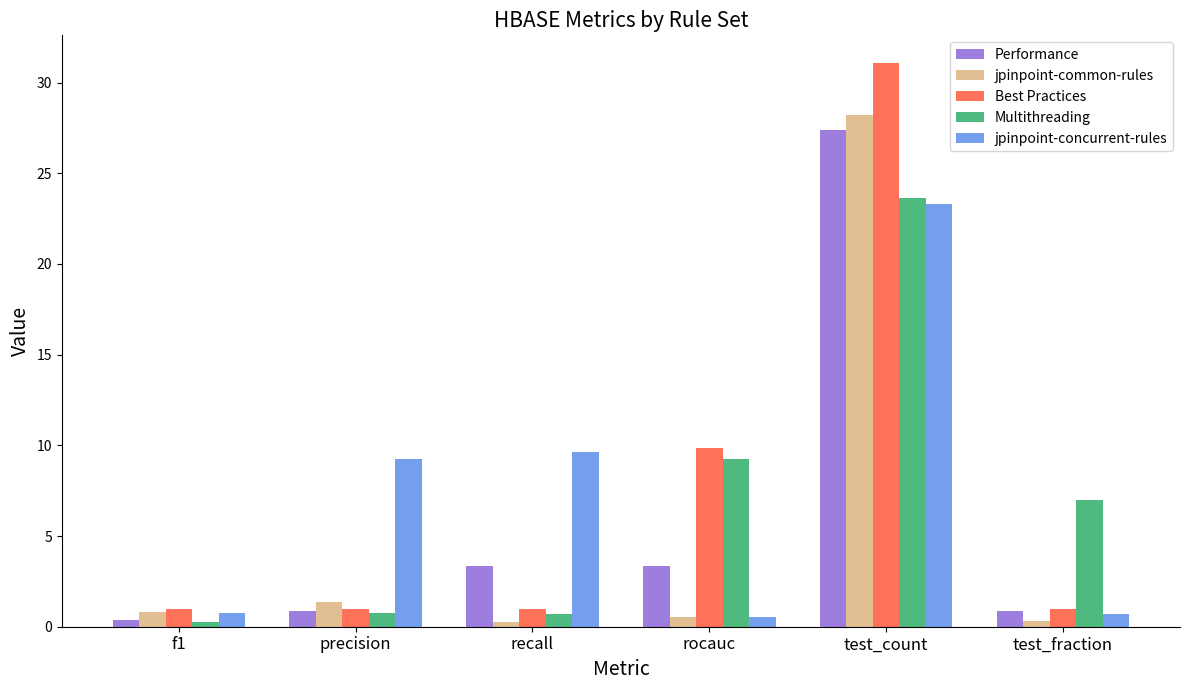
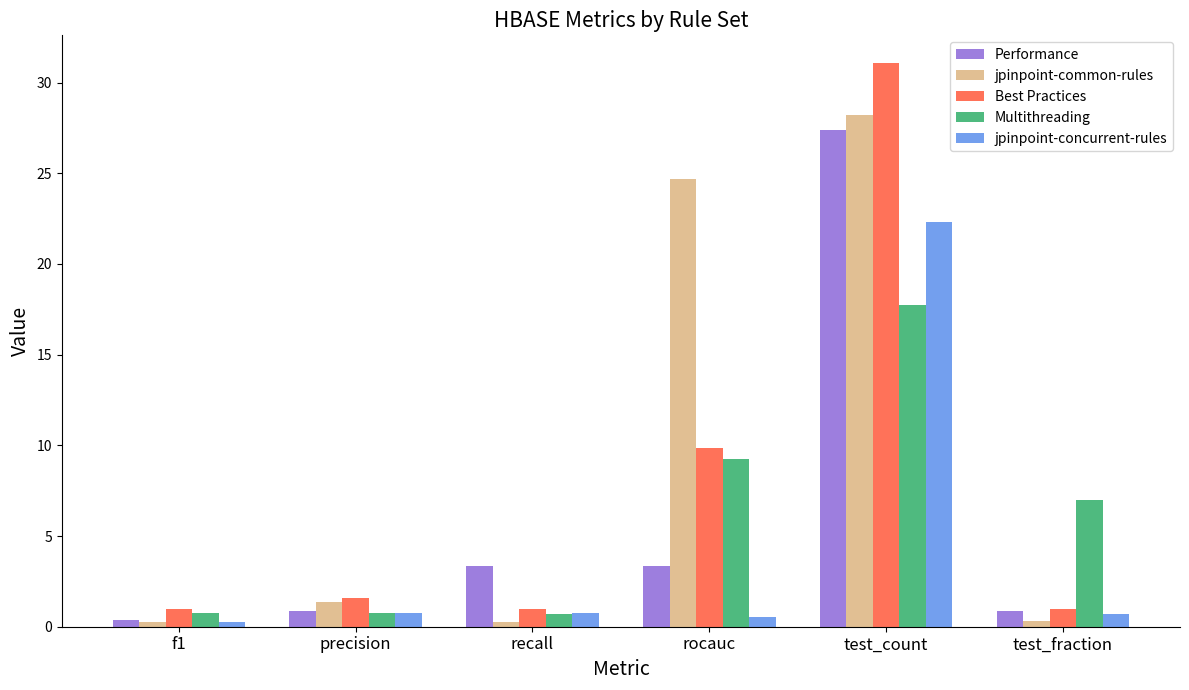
  {
    "Performance": {
      "f1": 0.4,
      "precision": 0.8,
      "recall": 3.3,
      "rocauc": 3.3,
      "test_count": 27.4,
      "test_fraction": 0.9
    },
    "jpinpoint-common-rules": {
-     "f1": 0.8,
+     "f1": 0.2,
      "precision": 1.4,
      "recall": 0.3,
-     "rocauc": 0.5,
+     "rocauc": 24.7,
      "test_count": 28.2,
      "test_fraction": 0.3
    },
    "Best Practices": {
      "f1": 1.0,
-     "precision": 1.0,
+     "precision": 1.6,
      "recall": 1.0,
      "rocauc": 9.9,
      "test_count": 31.1,
      "test_fraction": 1.0
    },
    "Multithreading": {
-     "f1": 0.3,
+     "f1": 0.7,
      "precision": 0.8,
      "recall": 0.7,
      "rocauc": 9.2,
-     "test_count": 23.7,
+     "test_count": 17.8,
      "test_fraction": 7.0
    },
    "jpinpoint-concurrent-rules": {
-     "f1": 0.7,
-     "precision": 9.3,
-     "recall": 9.6,
+     "f1": 0.3,
+     "precision": 0.7,
+     "recall": 0.7,
      "rocauc": 0.5,
-     "test_count": 23.3,
+     "test_count": 22.3,
      "test_fraction": 0.7
    }
  }
